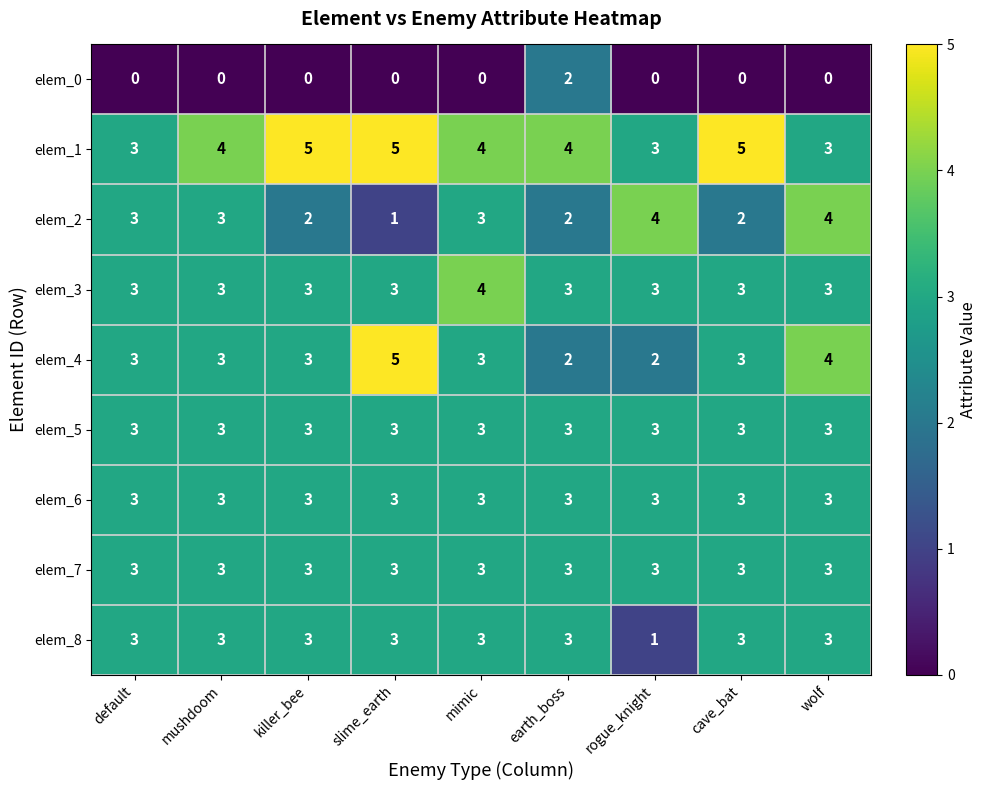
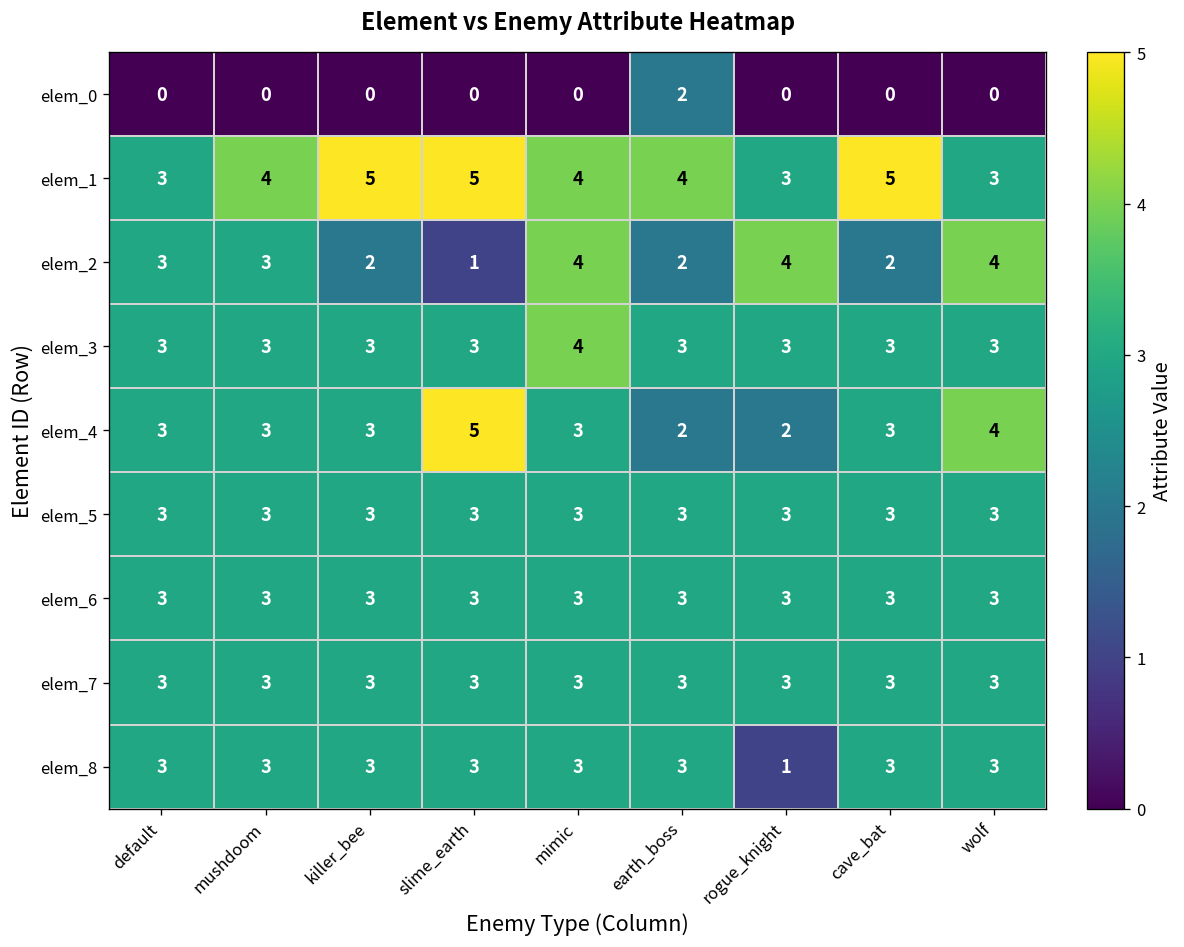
  {
    "elem_0": {
      "default": 0,
      "mushdoom": 0,
      "killer_bee": 0,
      "slime_earth": 0,
      "mimic": 0,
      "earth_boss": 2,
      "rogue_knight": 0,
      "cave_bat": 0,
      "wolf": 0
    },
    "elem_1": {
      "default": 3,
      "mushdoom": 4,
      "killer_bee": 5,
      "slime_earth": 5,
      "mimic": 4,
      "earth_boss": 4,
      "rogue_knight": 3,
      "cave_bat": 5,
      "wolf": 3
    },
    "elem_2": {
      "default": 3,
      "mushdoom": 3,
      "killer_bee": 2,
      "slime_earth": 1,
-     "mimic": 3,
+     "mimic": 4,
      "earth_boss": 2,
      "rogue_knight": 4,
      "cave_bat": 2,
      "wolf": 4
    },
    "elem_3": {
      "default": 3,
      "mushdoom": 3,
      "killer_bee": 3,
      "slime_earth": 3,
      "mimic": 4,
      "earth_boss": 3,
      "rogue_knight": 3,
      "cave_bat": 3,
      "wolf": 3
    },
    "elem_4": {
      "default": 3,
      "mushdoom": 3,
      "killer_bee": 3,
      "slime_earth": 5,
      "mimic": 3,
      "earth_boss": 2,
      "rogue_knight": 2,
      "cave_bat": 3,
      "wolf": 4
    },
    "elem_5": {
      "default": 3,
      "mushdoom": 3,
      "killer_bee": 3,
      "slime_earth": 3,
      "mimic": 3,
      "earth_boss": 3,
      "rogue_knight": 3,
      "cave_bat": 3,
      "wolf": 3
    },
    "elem_6": {
      "default": 3,
      "mushdoom": 3,
      "killer_bee": 3,
      "slime_earth": 3,
      "mimic": 3,
      "earth_boss": 3,
      "rogue_knight": 3,
      "cave_bat": 3,
      "wolf": 3
    },
    "elem_7": {
      "default": 3,
      "mushdoom": 3,
      "killer_bee": 3,
      "slime_earth": 3,
      "mimic": 3,
      "earth_boss": 3,
      "rogue_knight": 3,
      "cave_bat": 3,
      "wolf": 3
    },
    "elem_8": {
      "default": 3,
      "mushdoom": 3,
      "killer_bee": 3,
      "slime_earth": 3,
      "mimic": 3,
      "earth_boss": 3,
      "rogue_knight": 1,
      "cave_bat": 3,
      "wolf": 3
    }
  }
